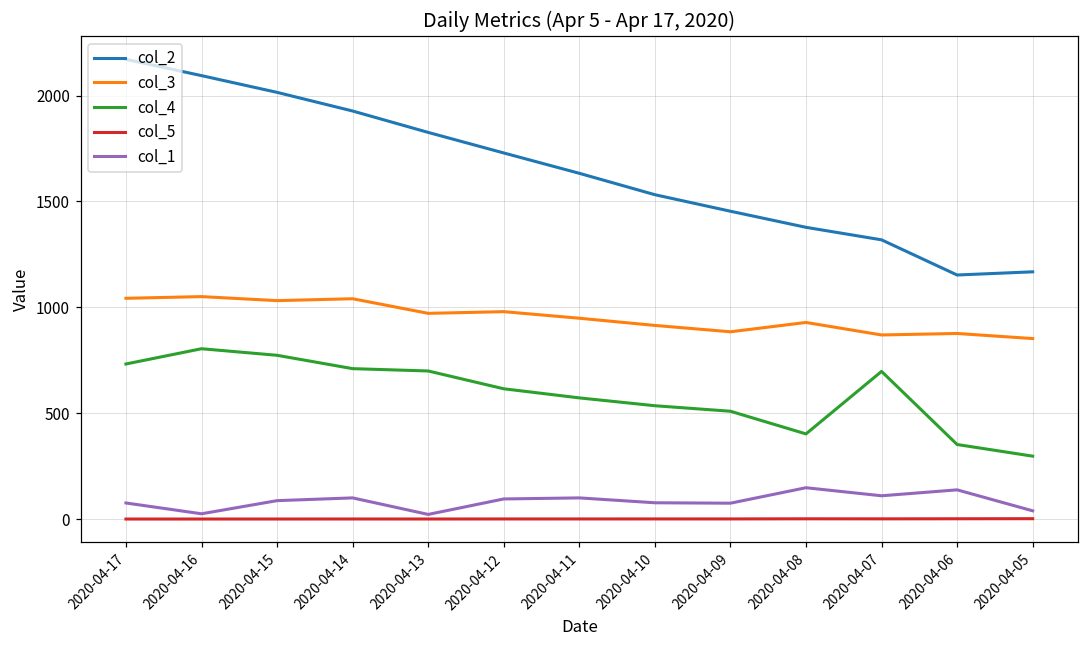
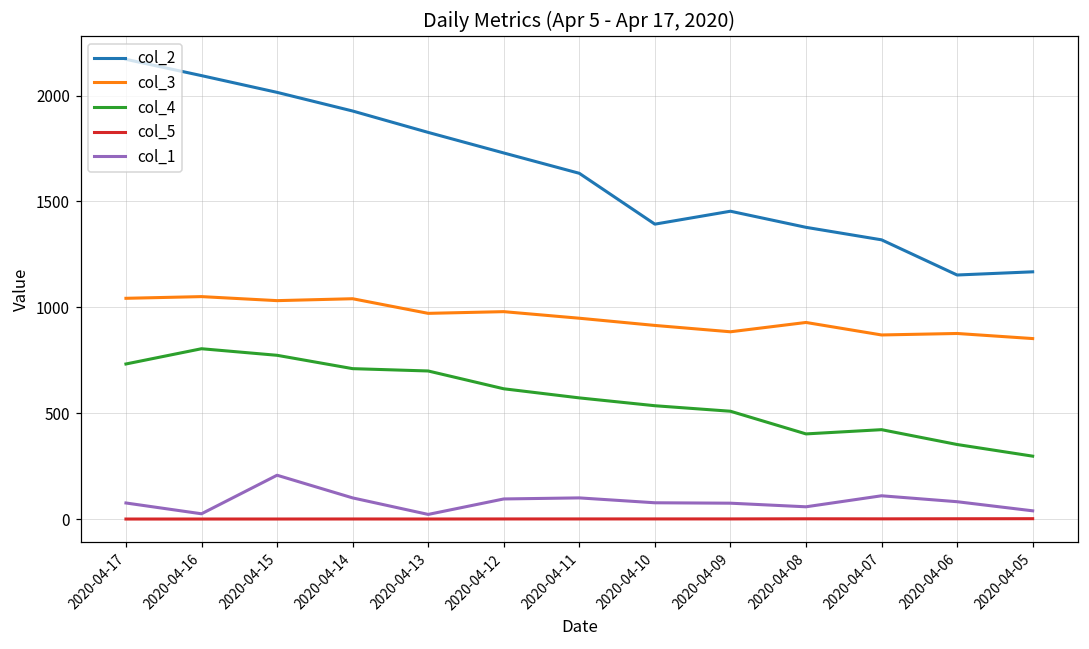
  {
    "col_2": {
      "2020-04-16": 2090,
      "2020-04-15": 2020,
      "2020-04-14": 1930,
      "2020-04-13": 1830,
      "2020-04-12": 1730,
      "2020-04-11": 1630,
-     "2020-04-10": 1530,
+     "2020-04-10": 1390,
      "2020-04-09": 1450,
      "2020-04-08": 1380,
      "2020-04-07": 1320,
      "2020-04-06": 1150,
      "2020-04-05": 1170
    },
    "col_3": {
      "2020-04-17": 1040,
      "2020-04-16": 1050,
      "2020-04-15": 1030,
      "2020-04-14": 1040,
      "2020-04-13": 970,
      "2020-04-12": 980,
      "2020-04-11": 950,
      "2020-04-10": 920,
      "2020-04-09": 890,
      "2020-04-08": 930,
      "2020-04-07": 870,
      "2020-04-06": 880,
      "2020-04-05": 850
    },
    "col_4": {
      "2020-04-17": 730,
      "2020-04-16": 810,
      "2020-04-15": 770,
      "2020-04-14": 710,
      "2020-04-13": 700,
      "2020-04-12": 620,
      "2020-04-11": 570,
      "2020-04-10": 540,
      "2020-04-09": 510,
      "2020-04-08": 400,
-     "2020-04-07": 700,
+     "2020-04-07": 420,
      "2020-04-06": 350,
      "2020-04-05": 300
    },
    "col_5": {
      "2020-04-17": 0,
      "2020-04-16": 0,
      "2020-04-15": 0,
      "2020-04-14": 0,
      "2020-04-13": 0,
      "2020-04-12": 0,
      "2020-04-11": 0,
      "2020-04-10": 0,
      "2020-04-09": 0,
      "2020-04-08": 0,
      "2020-04-07": 0,
      "2020-04-06": 0,
      "2020-04-05": 0
    },
    "col_1": {
      "2020-04-17": 80,
      "2020-04-16": 30,
-     "2020-04-15": 90,
+     "2020-04-15": 210,
      "2020-04-14": 100,
      "2020-04-13": 20,
      "2020-04-12": 100,
      "2020-04-11": 100,
      "2020-04-10": 80,
      "2020-04-09": 80,
-     "2020-04-08": 150,
+     "2020-04-08": 60,
      "2020-04-07": 110,
-     "2020-04-06": 140,
+     "2020-04-06": 80,
      "2020-04-05": 40
    }
  }
